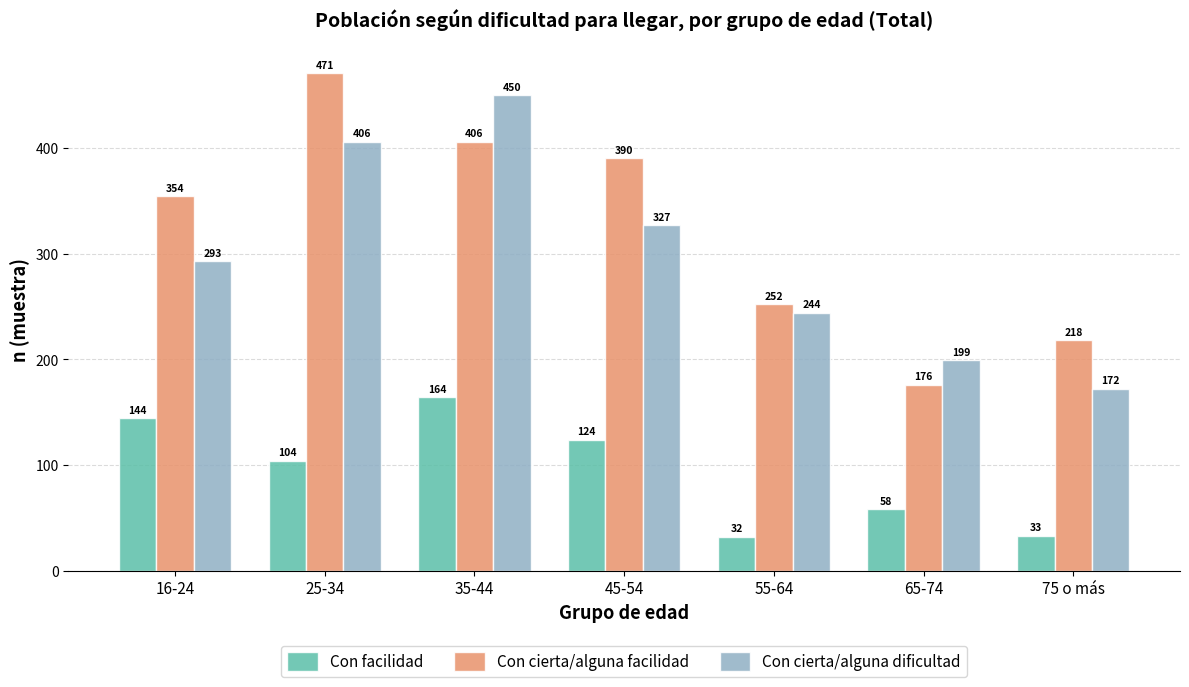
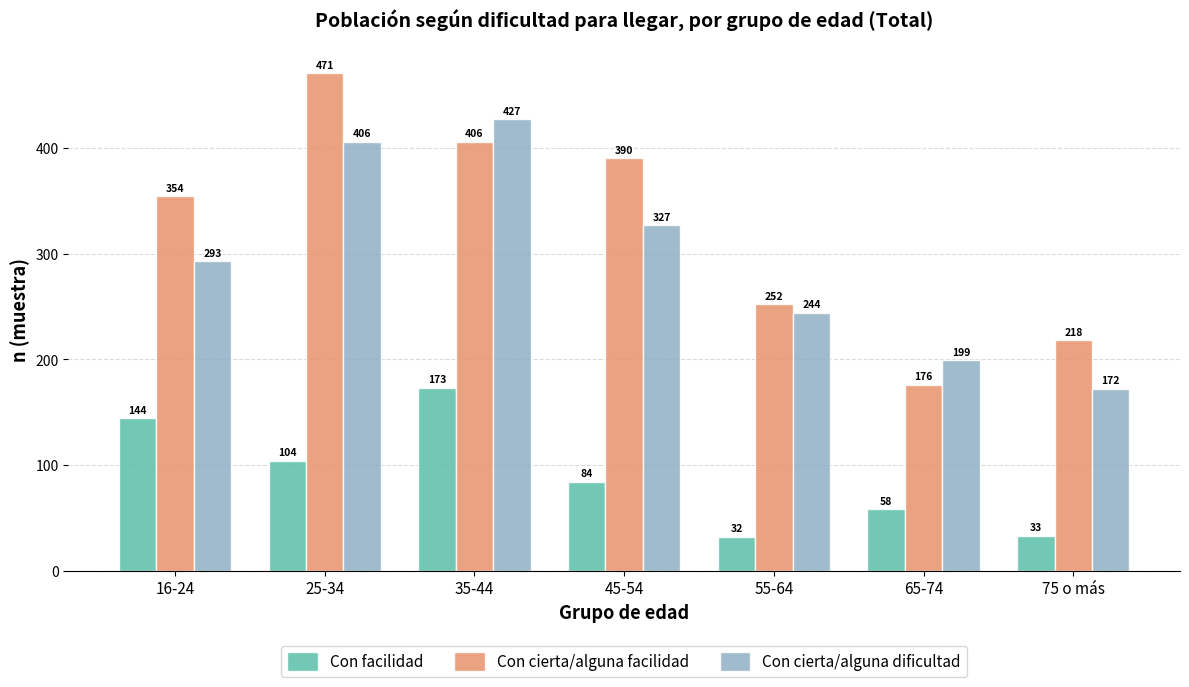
  {
    "Con facilidad": {
      "16-24": 144,
      "25-34": 104,
-     "35-44": 164,
-     "45-54": 124,
+     "35-44": 173,
+     "45-54": 84,
      "55-64": 32,
      "65-74": 58,
      "75 o más": 33
    },
    "Con cierta/alguna facilidad": {
      "16-24": 354,
      "25-34": 471,
      "35-44": 406,
      "45-54": 390,
      "55-64": 252,
      "65-74": 176,
      "75 o más": 218
    },
    "Con cierta/alguna dificultad": {
      "16-24": 293,
      "25-34": 406,
-     "35-44": 450,
+     "35-44": 427,
      "45-54": 327,
      "55-64": 244,
      "65-74": 199,
      "75 o más": 172
    }
  }
